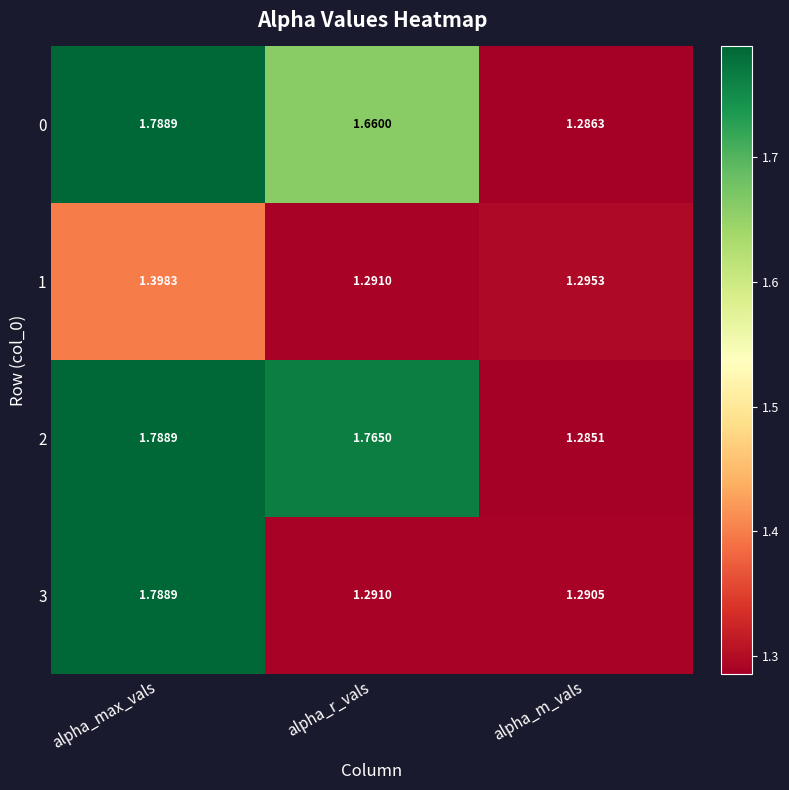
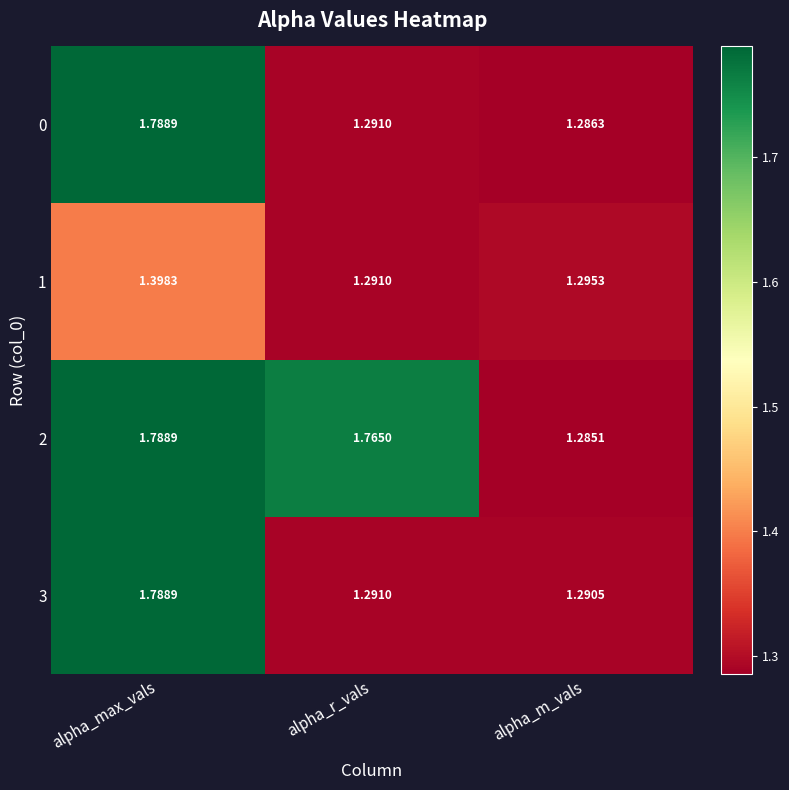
  {
    "0": {
      "alpha_max_vals": 1.7889,
-     "alpha_r_vals": 1.6600,
+     "alpha_r_vals": 1.2910,
      "alpha_m_vals": 1.2863
    },
    "1": {
      "alpha_max_vals": 1.3983,
      "alpha_r_vals": 1.2910,
      "alpha_m_vals": 1.2953
    },
    "2": {
      "alpha_max_vals": 1.7889,
      "alpha_r_vals": 1.7650,
      "alpha_m_vals": 1.2851
    },
    "3": {
      "alpha_max_vals": 1.7889,
      "alpha_r_vals": 1.2910,
      "alpha_m_vals": 1.2905
    }
  }
